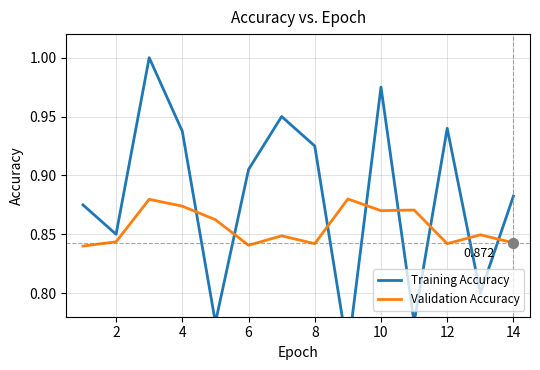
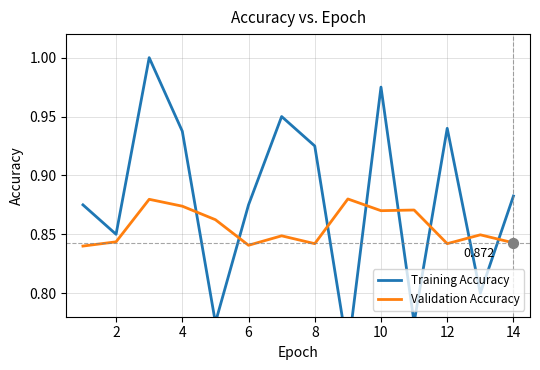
  {
    "Training Accuracy": {
      "2": 0.850,
      "4": 0.938,
-     "6": 0.905,
+     "6": 0.875,
      "8": 0.925,
      "10": 0.975,
      "12": 0.940,
      "14": 0.883
    },
    "Validation Accuracy": {
      "2": 0.844,
      "4": 0.874,
      "6": 0.841,
      "8": 0.842,
      "10": 0.870,
      "12": 0.842
    }
  }
